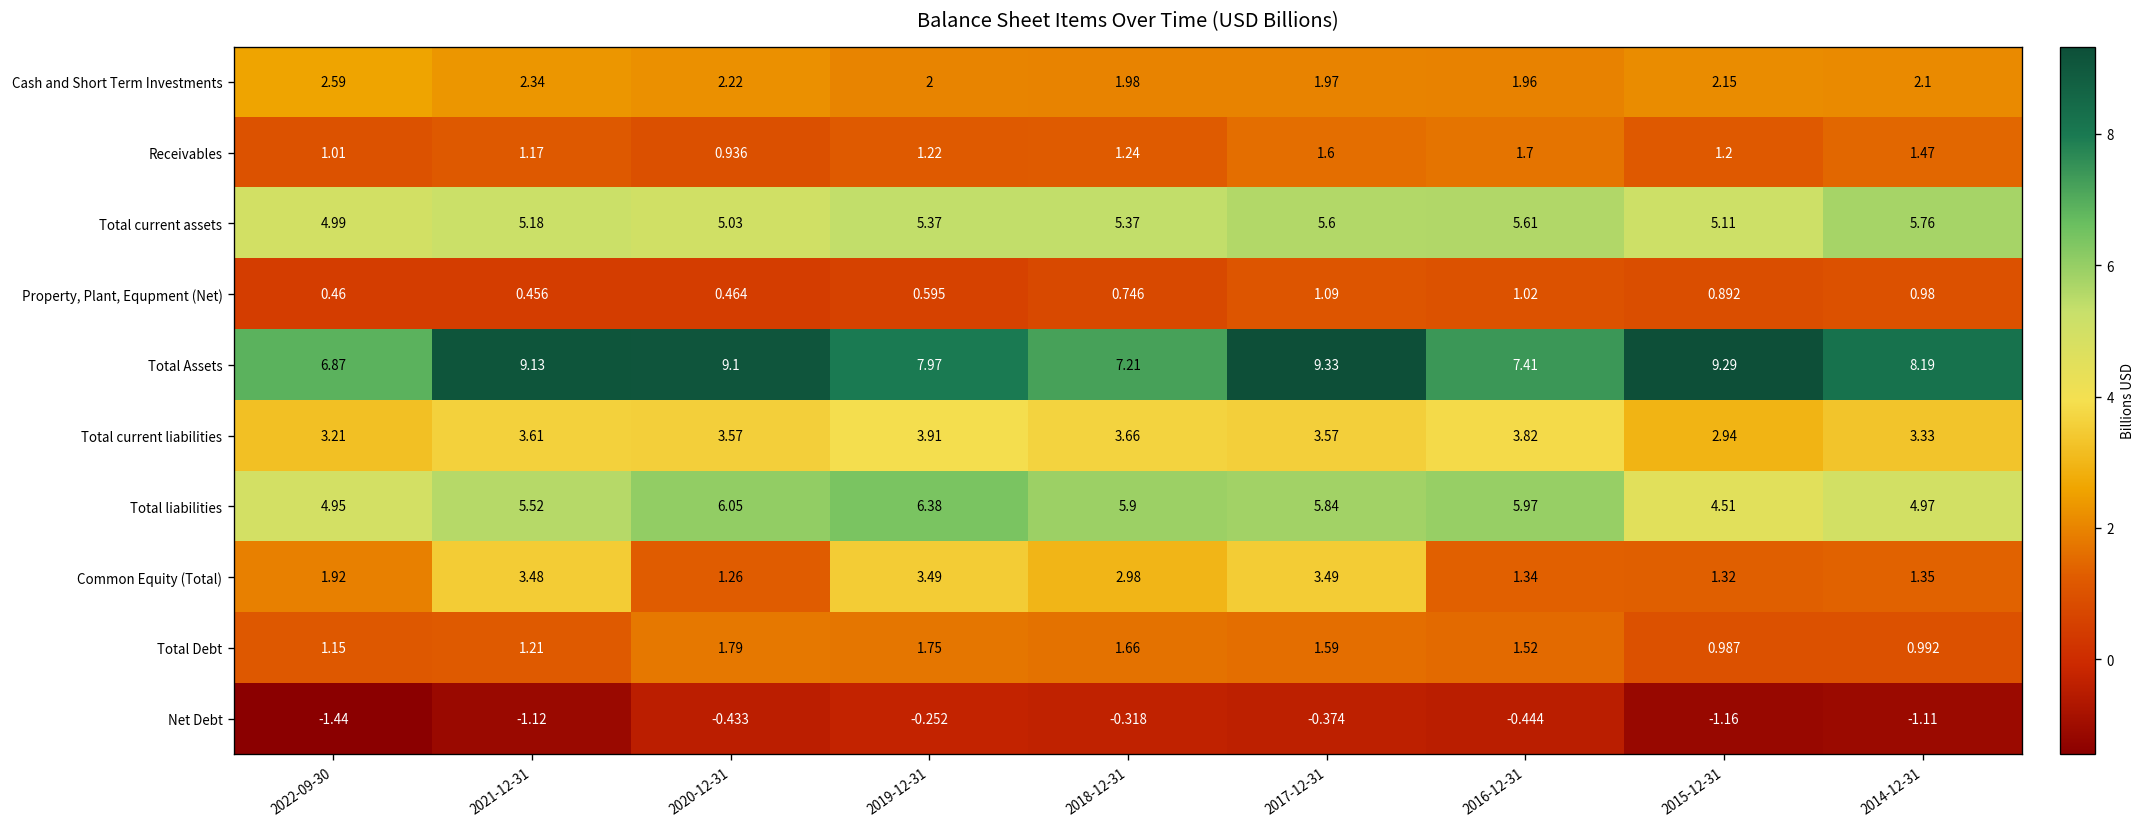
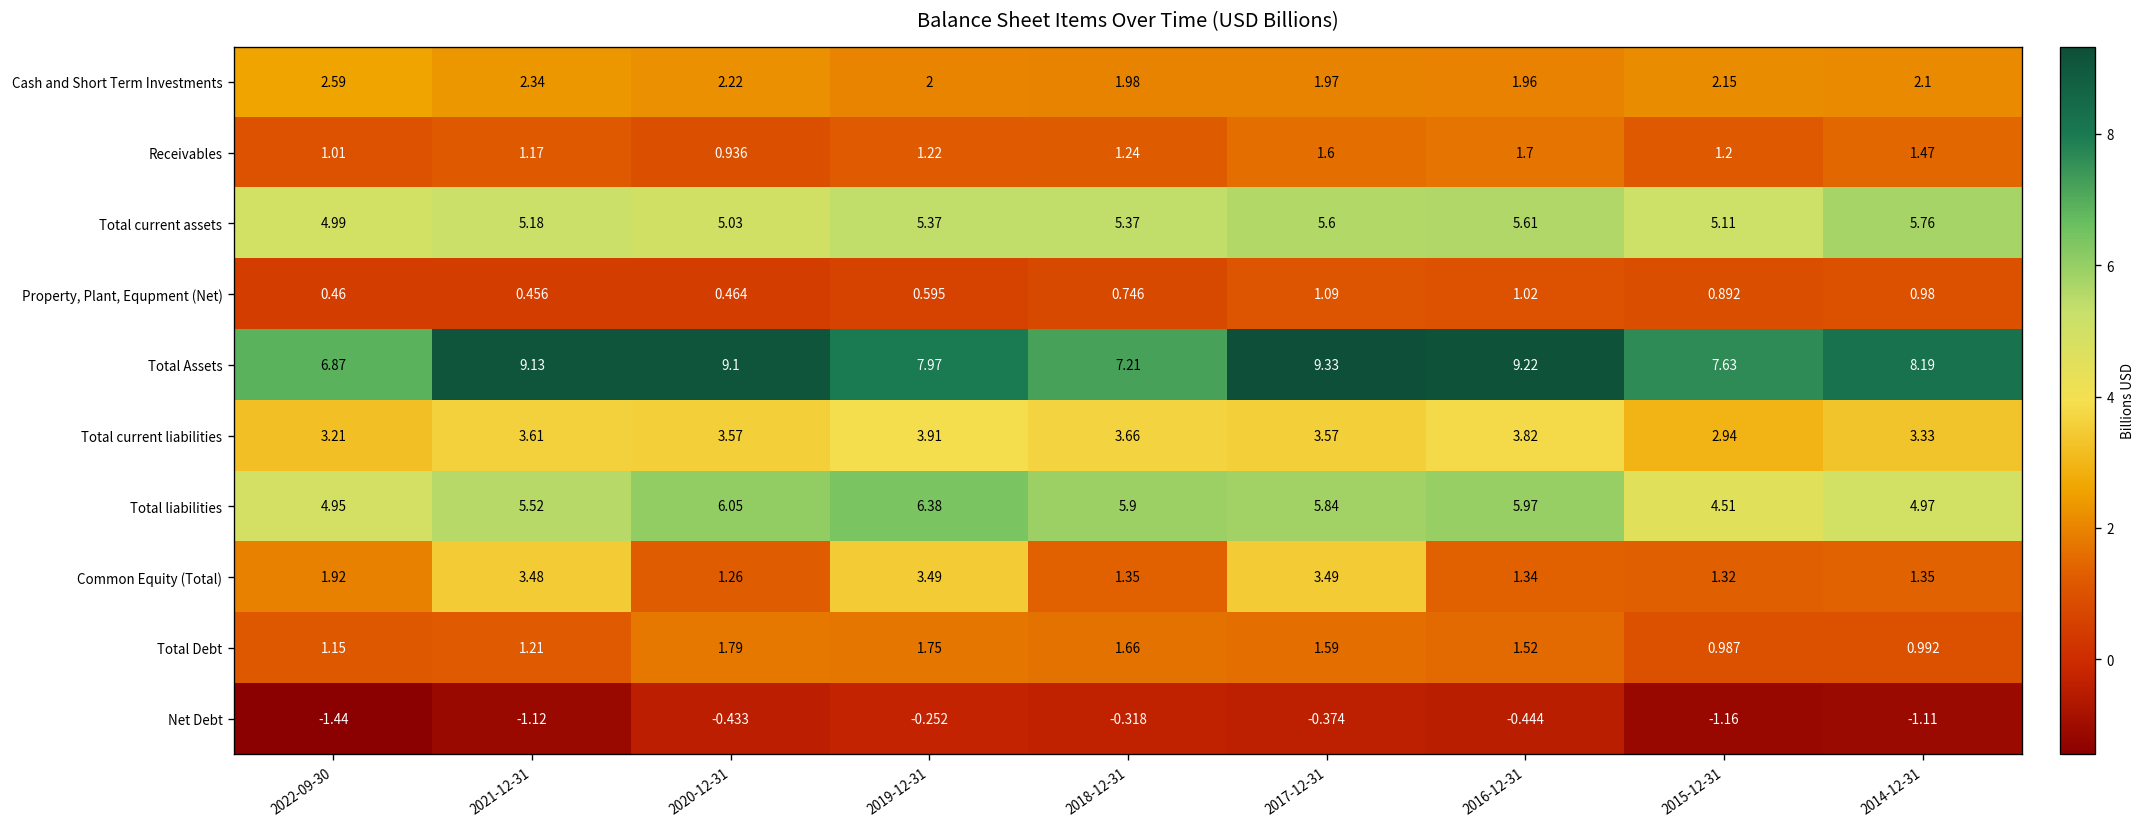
  {
    "Cash and Short Term Investments": {
      "2022-09-30": 2.59,
      "2021-12-31": 2.34,
      "2020-12-31": 2.22,
      "2019-12-31": 2,
      "2018-12-31": 1.98,
      "2017-12-31": 1.97,
      "2016-12-31": 1.96,
      "2015-12-31": 2.15,
      "2014-12-31": 2.1
    },
    "Receivables": {
      "2022-09-30": 1.01,
      "2021-12-31": 1.17,
      "2020-12-31": 0.936,
      "2019-12-31": 1.22,
      "2018-12-31": 1.24,
      "2017-12-31": 1.6,
      "2016-12-31": 1.7,
      "2015-12-31": 1.2,
      "2014-12-31": 1.47
    },
    "Total current assets": {
      "2022-09-30": 4.99,
      "2021-12-31": 5.18,
      "2020-12-31": 5.03,
      "2019-12-31": 5.37,
      "2018-12-31": 5.37,
      "2017-12-31": 5.6,
      "2016-12-31": 5.61,
      "2015-12-31": 5.11,
      "2014-12-31": 5.76
    },
    "Property, Plant, Equpment (Net)": {
      "2022-09-30": 0.46,
      "2021-12-31": 0.456,
      "2020-12-31": 0.464,
      "2019-12-31": 0.595,
      "2018-12-31": 0.746,
      "2017-12-31": 1.09,
      "2016-12-31": 1.02,
      "2015-12-31": 0.892,
      "2014-12-31": 0.98
    },
    "Total Assets": {
      "2022-09-30": 6.87,
      "2021-12-31": 9.13,
      "2020-12-31": 9.1,
      "2019-12-31": 7.97,
      "2018-12-31": 7.21,
      "2017-12-31": 9.33,
-     "2016-12-31": 7.41,
-     "2015-12-31": 9.29,
+     "2016-12-31": 9.22,
+     "2015-12-31": 7.63,
      "2014-12-31": 8.19
    },
    "Total current liabilities": {
      "2022-09-30": 3.21,
      "2021-12-31": 3.61,
      "2020-12-31": 3.57,
      "2019-12-31": 3.91,
      "2018-12-31": 3.66,
      "2017-12-31": 3.57,
      "2016-12-31": 3.82,
      "2015-12-31": 2.94,
      "2014-12-31": 3.33
    },
    "Total liabilities": {
      "2022-09-30": 4.95,
      "2021-12-31": 5.52,
      "2020-12-31": 6.05,
      "2019-12-31": 6.38,
      "2018-12-31": 5.9,
      "2017-12-31": 5.84,
      "2016-12-31": 5.97,
      "2015-12-31": 4.51,
      "2014-12-31": 4.97
    },
    "Common Equity (Total)": {
      "2022-09-30": 1.92,
      "2021-12-31": 3.48,
      "2020-12-31": 1.26,
      "2019-12-31": 3.49,
-     "2018-12-31": 2.98,
+     "2018-12-31": 1.35,
      "2017-12-31": 3.49,
      "2016-12-31": 1.34,
      "2015-12-31": 1.32,
      "2014-12-31": 1.35
    },
    "Total Debt": {
      "2022-09-30": 1.15,
      "2021-12-31": 1.21,
      "2020-12-31": 1.79,
      "2019-12-31": 1.75,
      "2018-12-31": 1.66,
      "2017-12-31": 1.59,
      "2016-12-31": 1.52,
      "2015-12-31": 0.987,
      "2014-12-31": 0.992
    },
    "Net Debt": {
      "2022-09-30": -1.44,
      "2021-12-31": -1.12,
      "2020-12-31": -0.433,
      "2019-12-31": -0.252,
      "2018-12-31": -0.318,
      "2017-12-31": -0.374,
      "2016-12-31": -0.444,
      "2015-12-31": -1.16,
      "2014-12-31": -1.11
    }
  }
